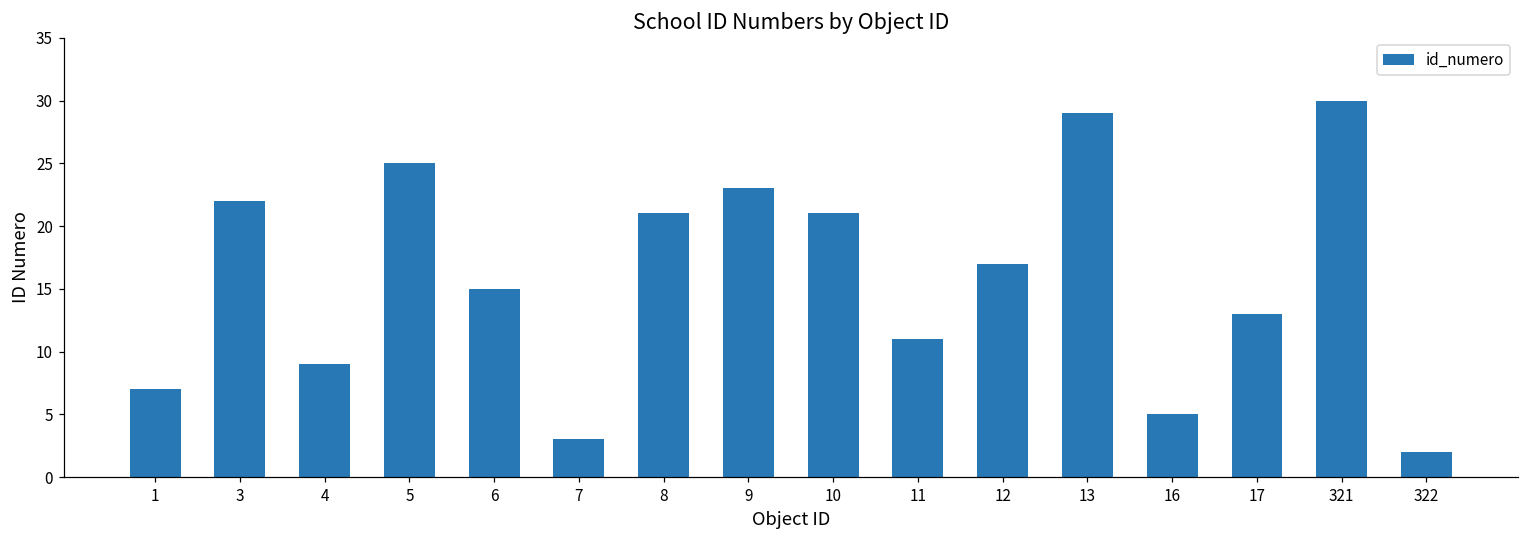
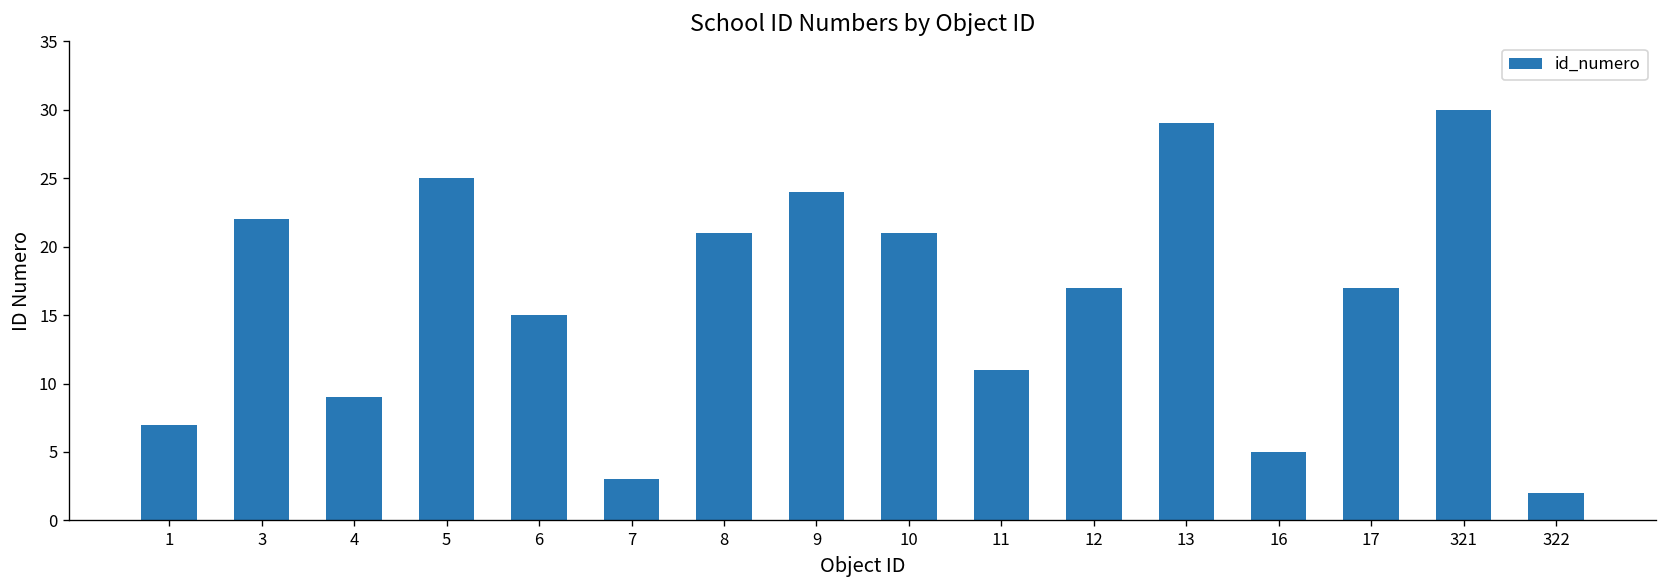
  {
    "1": 7,
    "3": 22,
    "4": 9,
    "5": 25,
    "6": 15,
    "7": 3,
    "8": 21,
-   "9": 23,
+   "9": 24,
    "10": 21,
    "11": 11,
    "12": 17,
    "13": 29,
    "16": 5,
-   "17": 13,
+   "17": 17,
    "321": 30,
    "322": 2
  }
